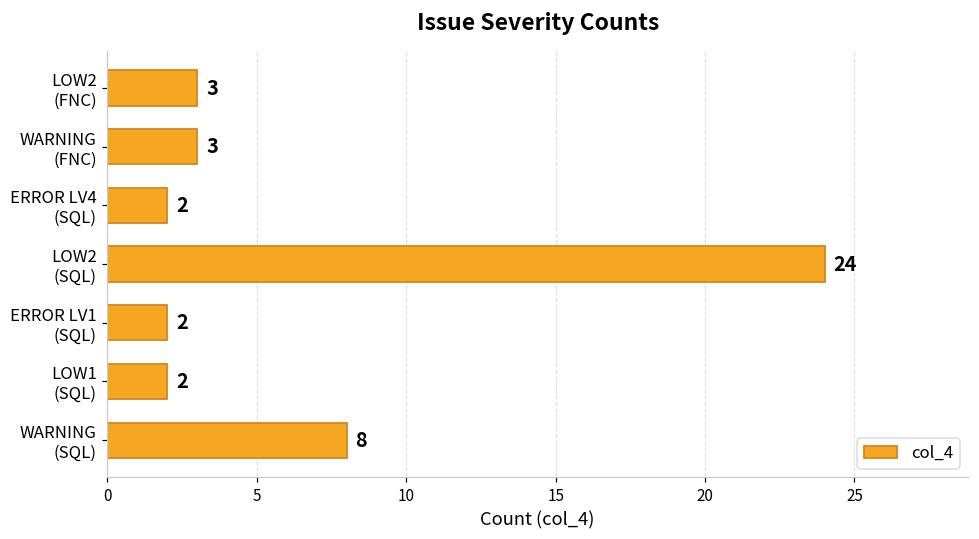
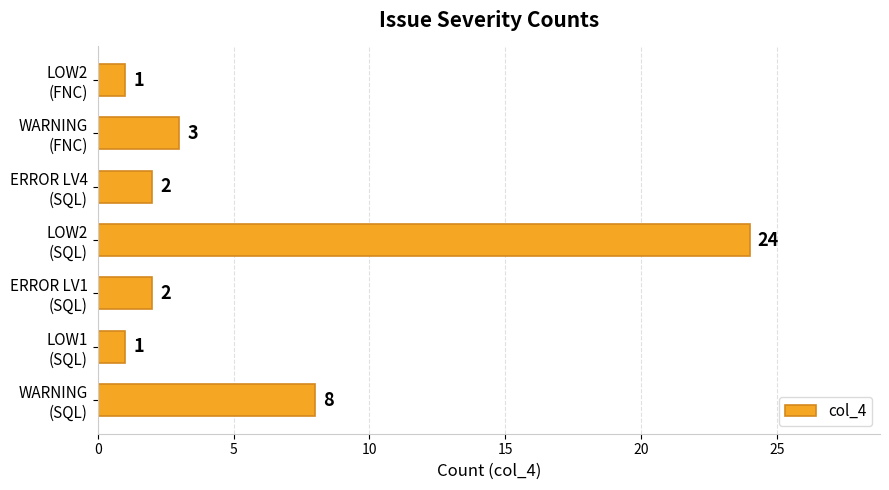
  {
-   "LOW2 (FNC)": 3,
+   "LOW2 (FNC)": 1,
    "WARNING (FNC)": 3,
    "ERROR LV4 (SQL)": 2,
    "LOW2 (SQL)": 24,
    "ERROR LV1 (SQL)": 2,
-   "LOW1 (SQL)": 2,
+   "LOW1 (SQL)": 1,
    "WARNING (SQL)": 8
  }
